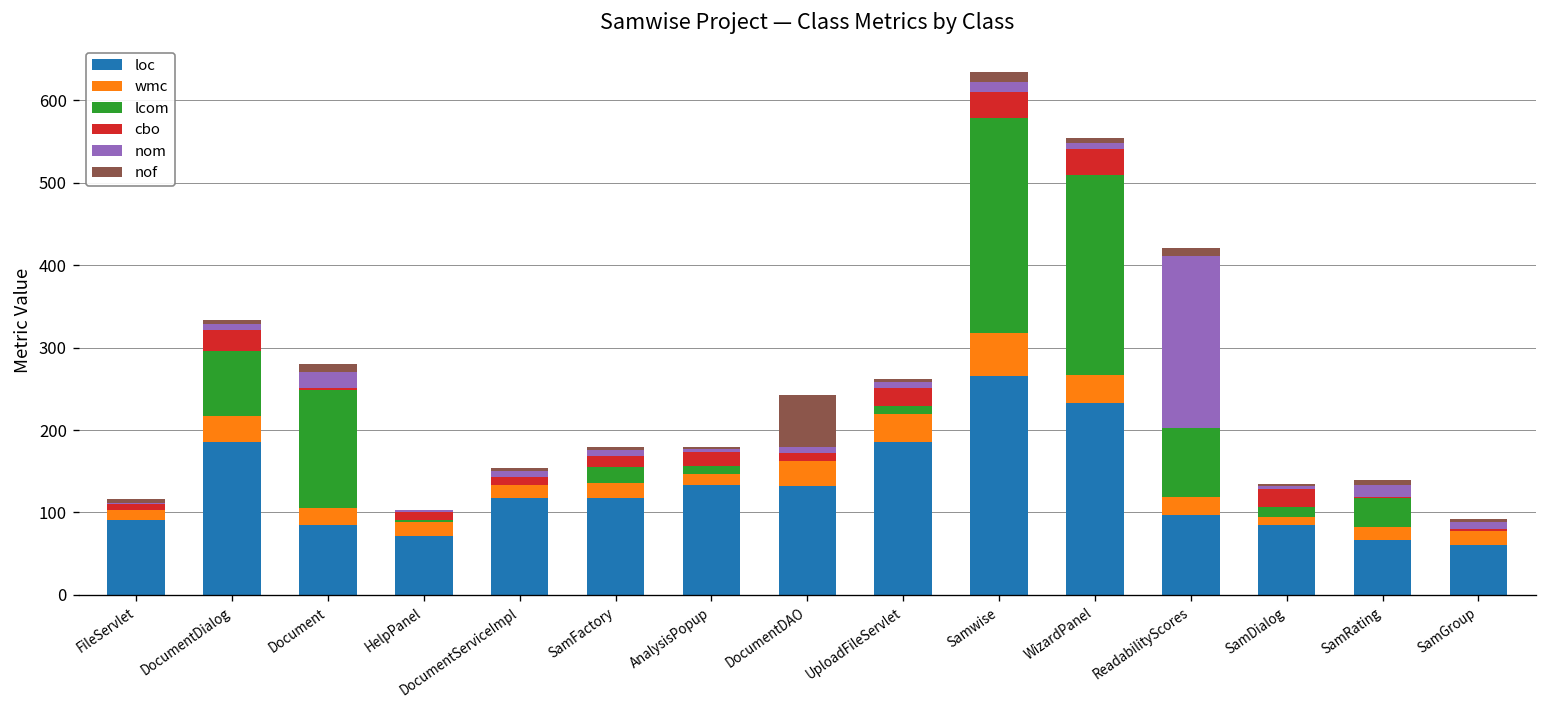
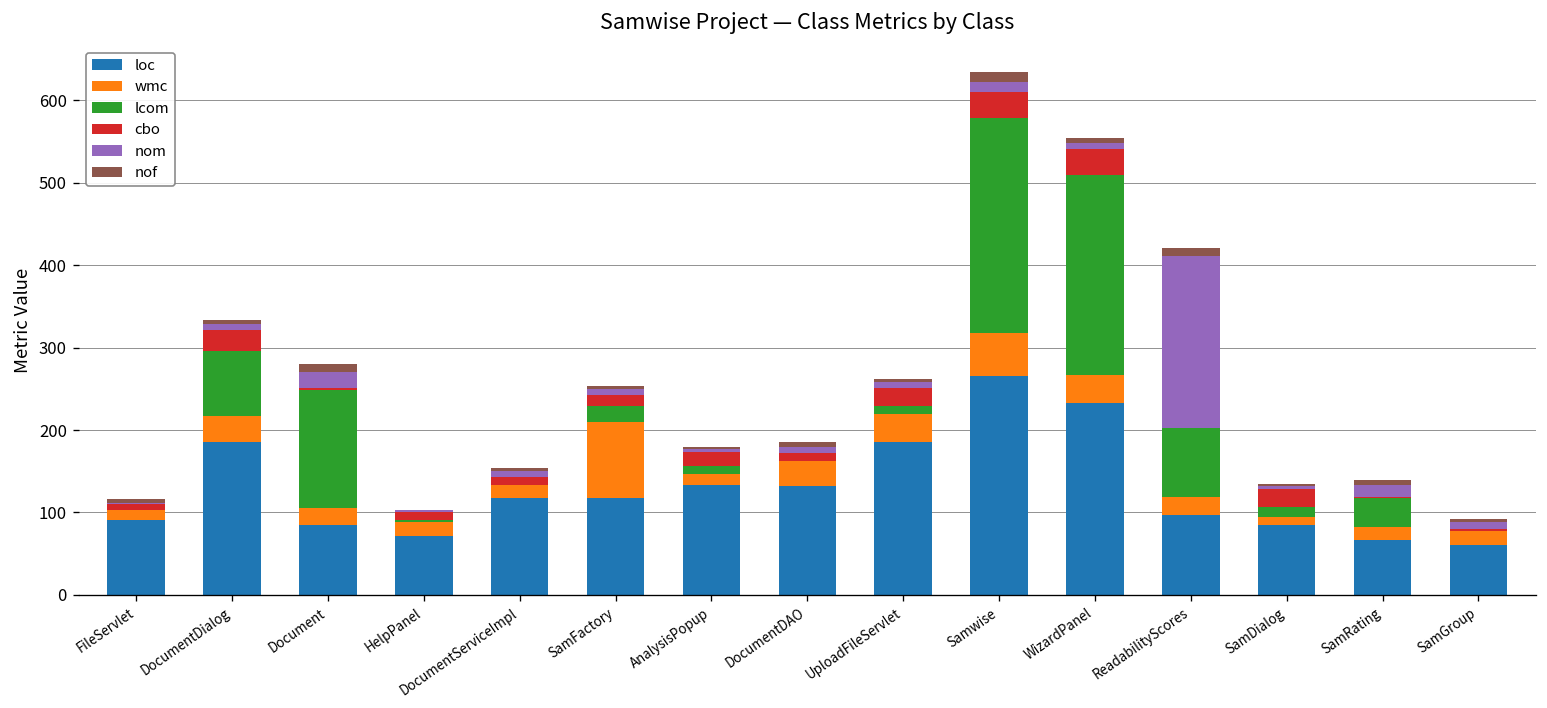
  {
    "loc": {
      "FileServlet": 90,
      "DocumentDialog": 190,
      "Document": 90,
      "HelpPanel": 70,
      "DocumentServiceImpl": 120,
      "SamFactory": 120,
      "AnalysisPopup": 130,
      "DocumentDAO": 130,
      "UploadFileServlet": 190,
      "Samwise": 270,
      "WizardPanel": 230,
      "ReadabilityScores": 100,
      "SamDialog": 90,
      "SamRating": 70,
      "SamGroup": 60
    },
    "wmc": {
      "FileServlet": 10,
      "DocumentDialog": 30,
      "Document": 20,
      "HelpPanel": 20,
      "DocumentServiceImpl": 20,
-     "SamFactory": 20,
+     "SamFactory": 90,
      "AnalysisPopup": 10,
      "DocumentDAO": 30,
      "UploadFileServlet": 30,
      "Samwise": 50,
      "WizardPanel": 30,
      "ReadabilityScores": 20,
      "SamDialog": 10,
      "SamRating": 20,
      "SamGroup": 20
    },
    "lcom": {
      "FileServlet": 0,
      "DocumentDialog": 80,
      "Document": 140,
      "DocumentServiceImpl": 0,
      "SamFactory": 20,
      "AnalysisPopup": 10,
      "DocumentDAO": 0,
      "UploadFileServlet": 10,
      "Samwise": 260,
      "WizardPanel": 240,
      "ReadabilityScores": 80,
      "SamDialog": 10,
      "SamRating": 40,
      "SamGroup": 0
    },
    "cbo": {
      "FileServlet": 10,
      "DocumentDialog": 30,
      "HelpPanel": 10,
      "DocumentServiceImpl": 10,
      "SamFactory": 10,
      "AnalysisPopup": 20,
      "DocumentDAO": 10,
      "UploadFileServlet": 20,
      "Samwise": 30,
      "WizardPanel": 30,
      "ReadabilityScores": 0,
      "SamDialog": 20
    },
    "nom": {
      "DocumentDialog": 10,
      "Document": 20,
      "DocumentServiceImpl": 10,
      "SamFactory": 10,
      "AnalysisPopup": 0,
      "DocumentDAO": 10,
      "UploadFileServlet": 10,
      "Samwise": 10,
      "WizardPanel": 10,
      "ReadabilityScores": 210,
      "SamDialog": 0,
      "SamRating": 10,
      "SamGroup": 10
    },
    "nof": {
      "FileServlet": 0,
      "DocumentDialog": 10,
      "Document": 10,
      "HelpPanel": 0,
      "DocumentServiceImpl": 0,
-     "DocumentDAO": 60,
+     "DocumentDAO": 10,
      "UploadFileServlet": 0,
      "Samwise": 10,
      "WizardPanel": 10,
      "ReadabilityScores": 10,
      "SamRating": 10
    }
  }
